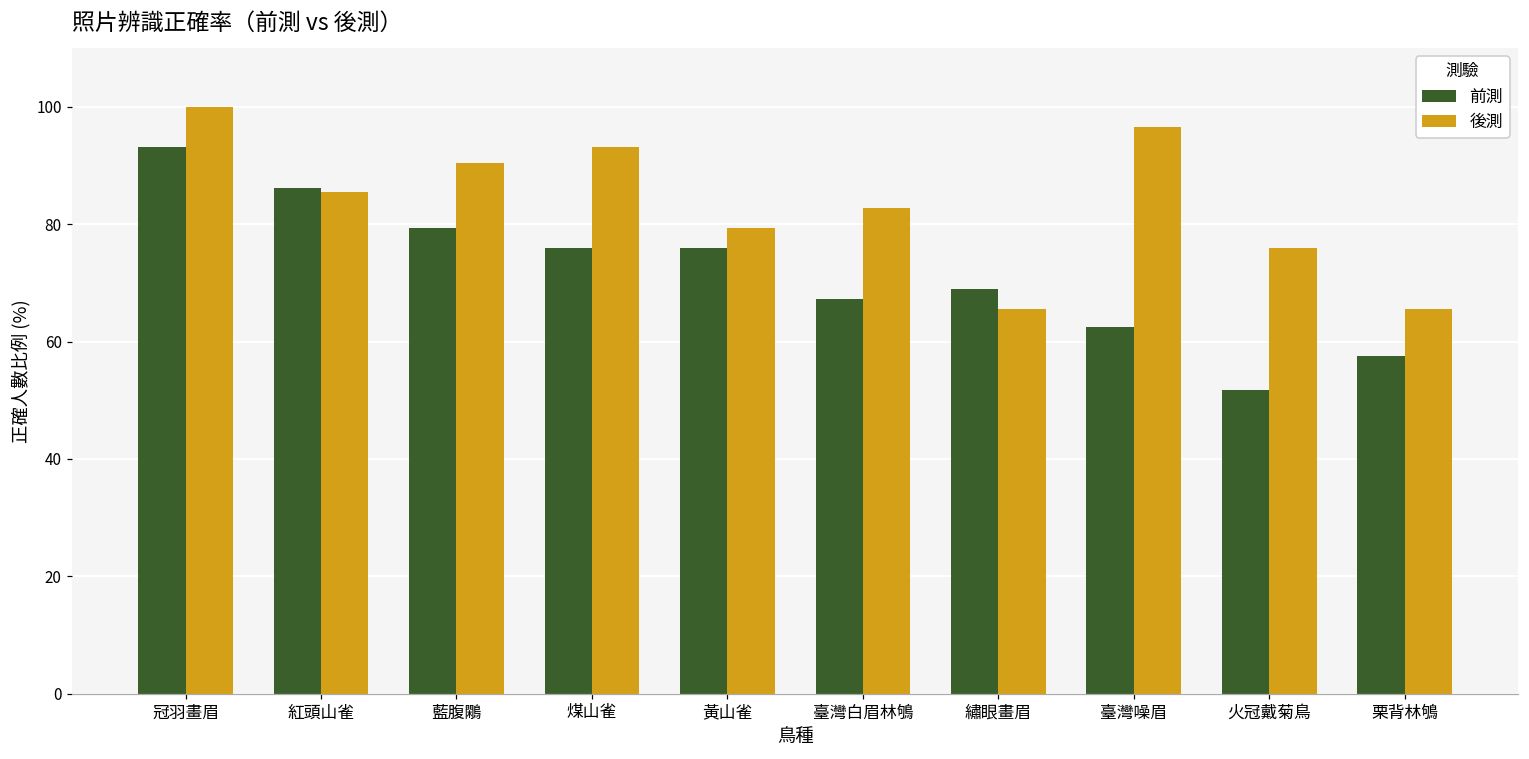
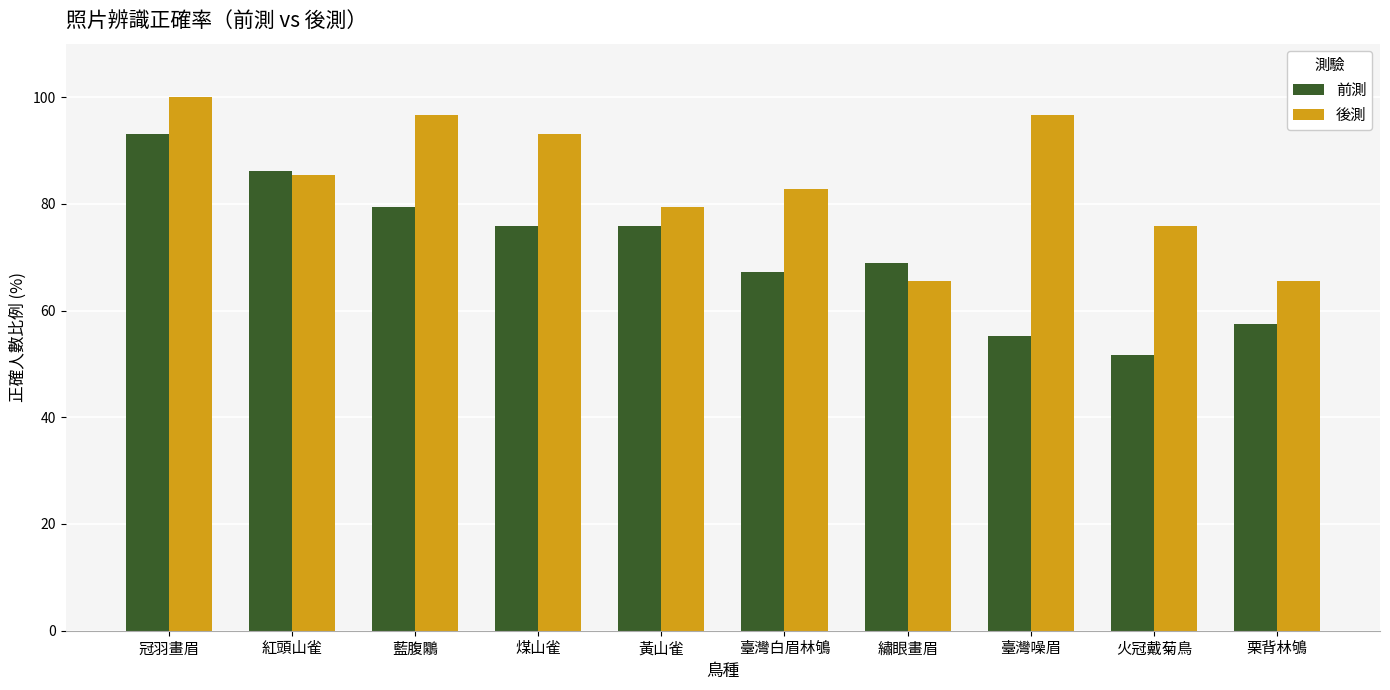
  {
    "前測": {
      "冠羽畫眉": 93,
      "紅頭山雀": 86,
      "藍腹鷴": 79,
      "煤山雀": 76,
      "黃山雀": 76,
      "臺灣白眉林鴝": 67,
      "繡眼畫眉": 69,
-     "臺灣噪眉": 62,
+     "臺灣噪眉": 55,
      "火冠戴菊鳥": 52,
      "栗背林鴝": 58
    },
    "後測": {
      "冠羽畫眉": 100,
      "紅頭山雀": 85,
-     "藍腹鷴": 90,
+     "藍腹鷴": 97,
      "煤山雀": 93,
      "黃山雀": 79,
      "臺灣白眉林鴝": 83,
      "繡眼畫眉": 66,
      "臺灣噪眉": 97,
      "火冠戴菊鳥": 76,
      "栗背林鴝": 66
    }
  }
